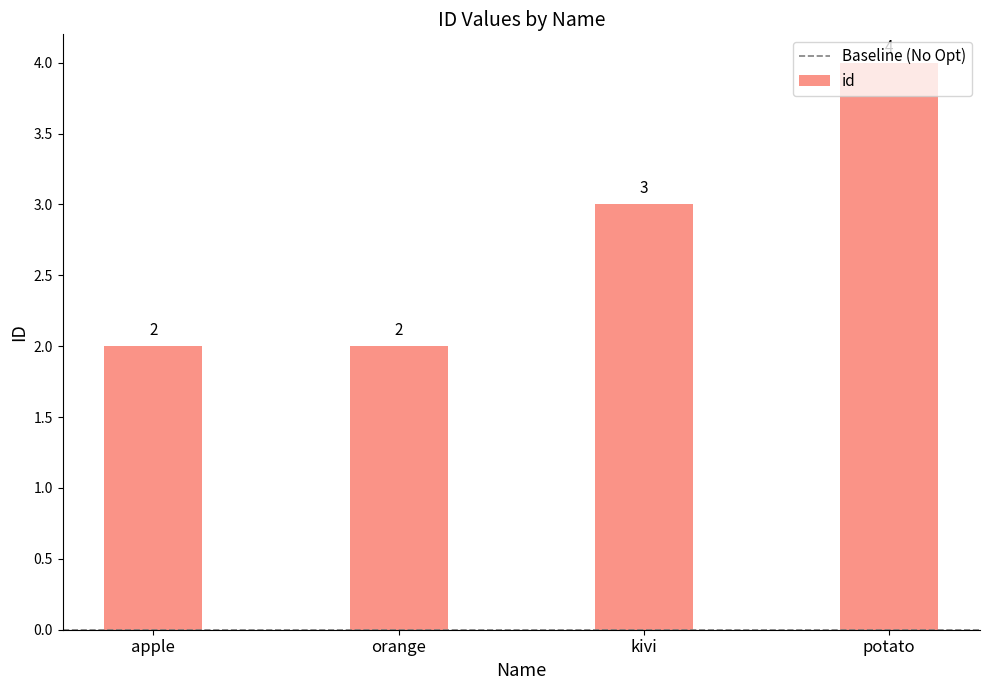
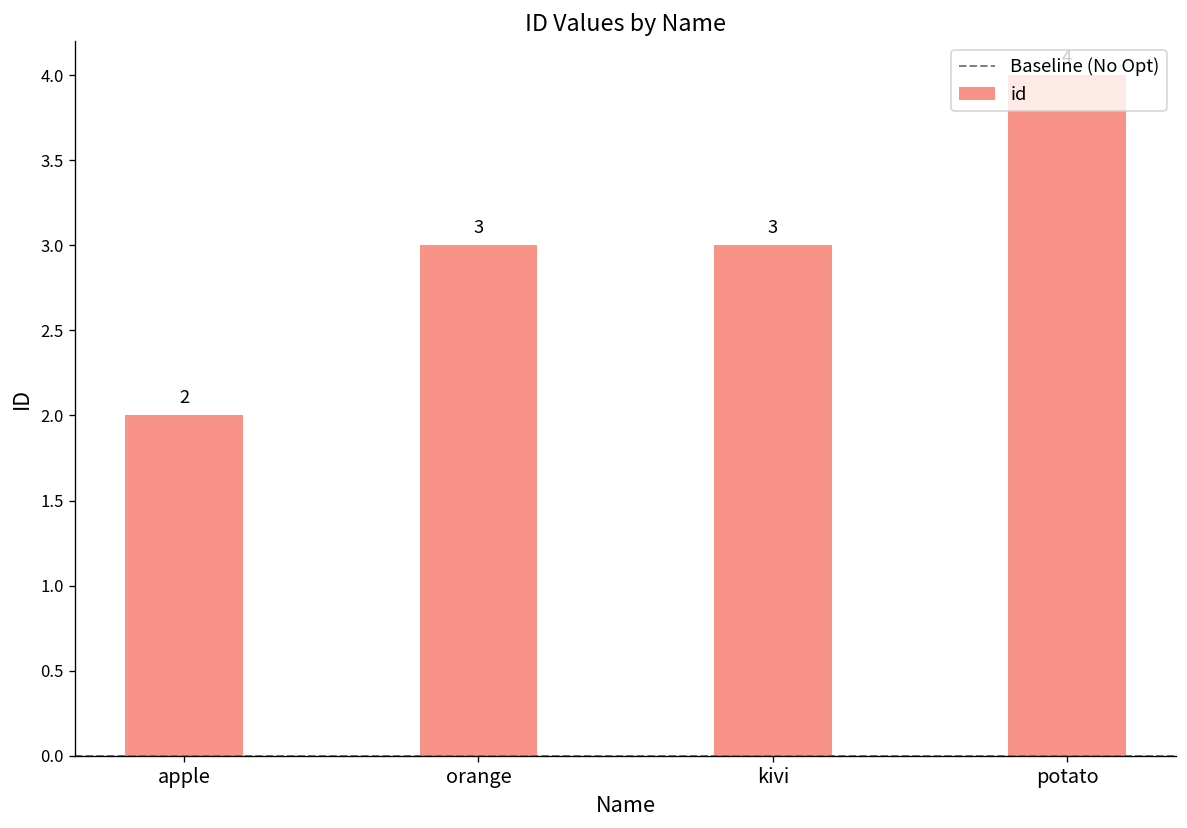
  {
    "apple": 2,
-   "orange": 2,
+   "orange": 3,
    "kivi": 3
  }
